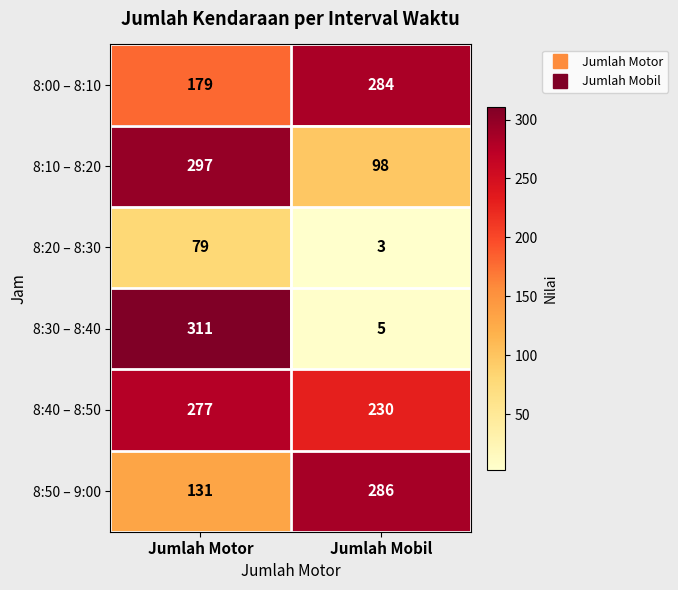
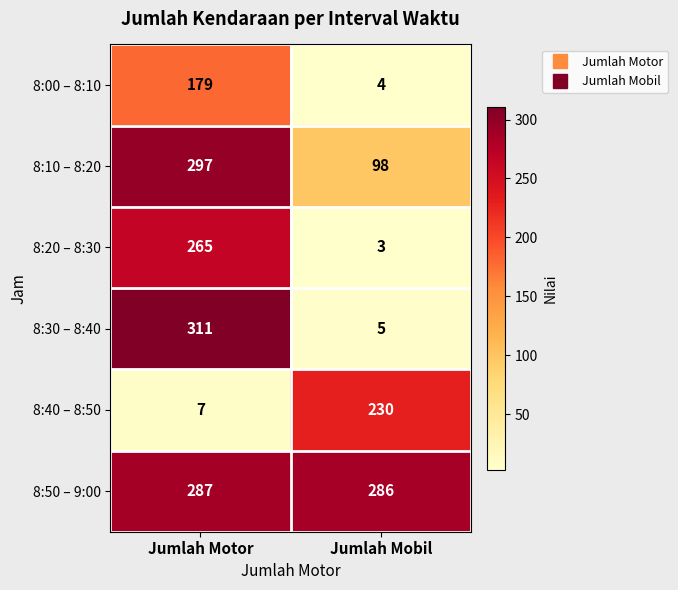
  {
    "8:00 – 8:10": {
      "Jumlah Motor": 179,
-     "Jumlah Mobil": 284
+     "Jumlah Mobil": 4
    },
    "8:10 – 8:20": {
      "Jumlah Motor": 297,
      "Jumlah Mobil": 98
    },
    "8:20 – 8:30": {
-     "Jumlah Motor": 79,
+     "Jumlah Motor": 265,
      "Jumlah Mobil": 3
    },
    "8:30 – 8:40": {
      "Jumlah Motor": 311,
      "Jumlah Mobil": 5
    },
    "8:40 – 8:50": {
-     "Jumlah Motor": 277,
+     "Jumlah Motor": 7,
      "Jumlah Mobil": 230
    },
    "8:50 – 9:00": {
-     "Jumlah Motor": 131,
+     "Jumlah Motor": 287,
      "Jumlah Mobil": 286
    }
  }
